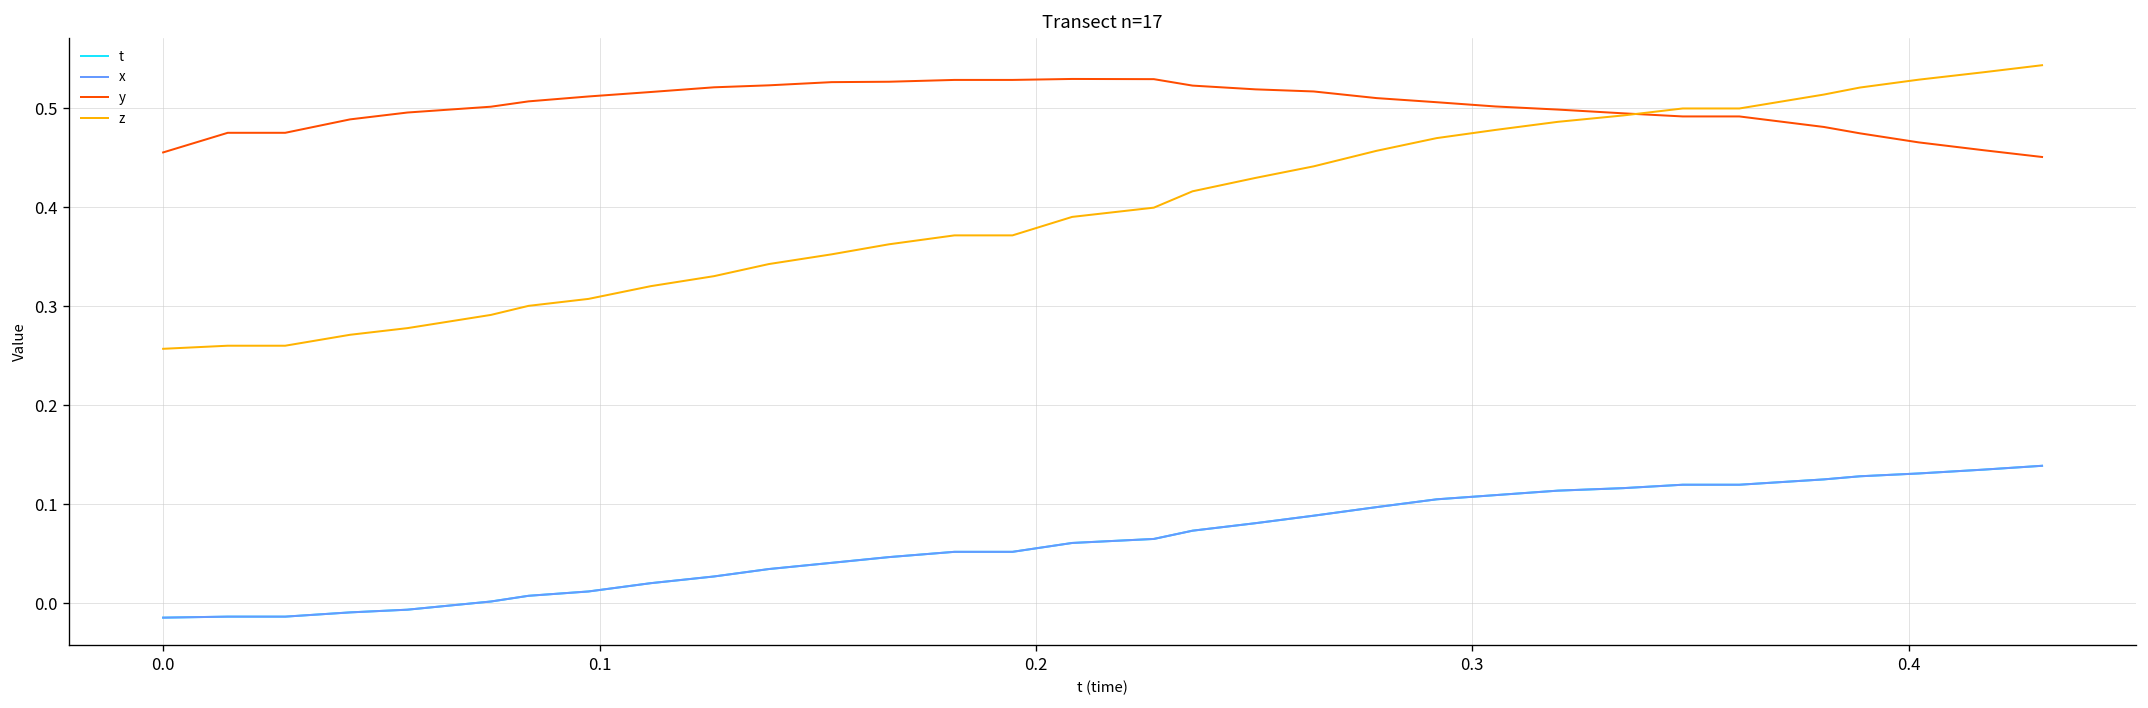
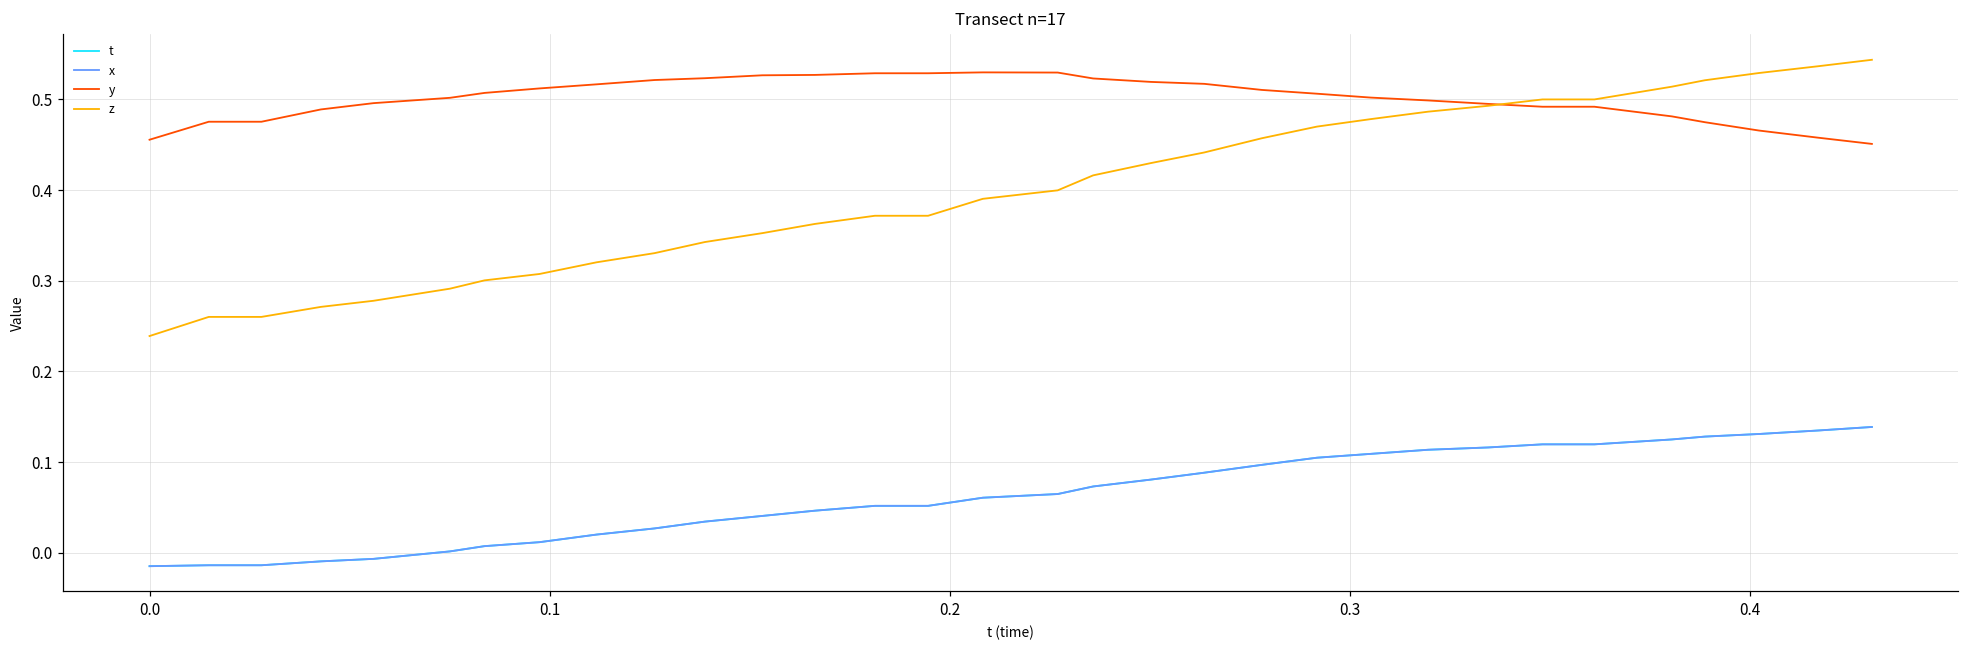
  {
    "x": {
      "0.0": -0.01
    },
    "y": {
      "0.0": 0.46
    },
    "z": {
-     "0.0": 0.26
+     "0.0": 0.24
    }
  }
